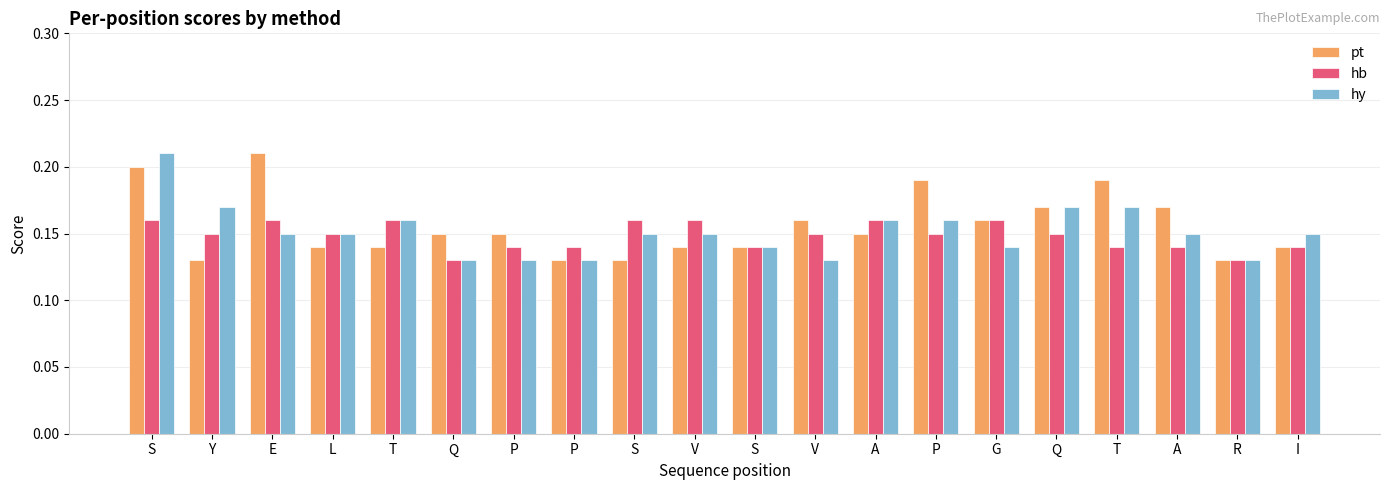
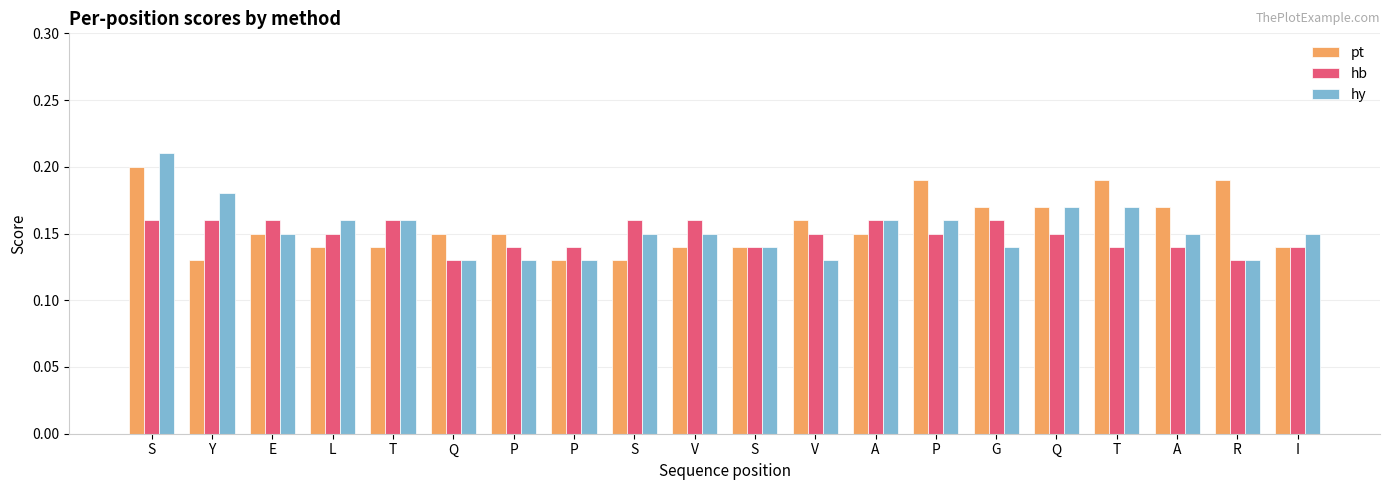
  {
    "pt": {
      "Y": 0.13,
-     "E": 0.21,
+     "E": 0.15,
      "L": 0.14,
-     "G": 0.16,
-     "R": 0.13,
+     "G": 0.17,
+     "R": 0.19,
      "I": 0.14
    },
    "hb": {
-     "Y": 0.15,
+     "Y": 0.16,
      "E": 0.16,
      "L": 0.15,
      "G": 0.16,
      "R": 0.13,
      "I": 0.14
    },
    "hy": {
-     "Y": 0.17,
+     "Y": 0.18,
      "E": 0.15,
-     "L": 0.15,
+     "L": 0.16,
      "G": 0.14,
      "R": 0.13,
      "I": 0.15
    }
  }
